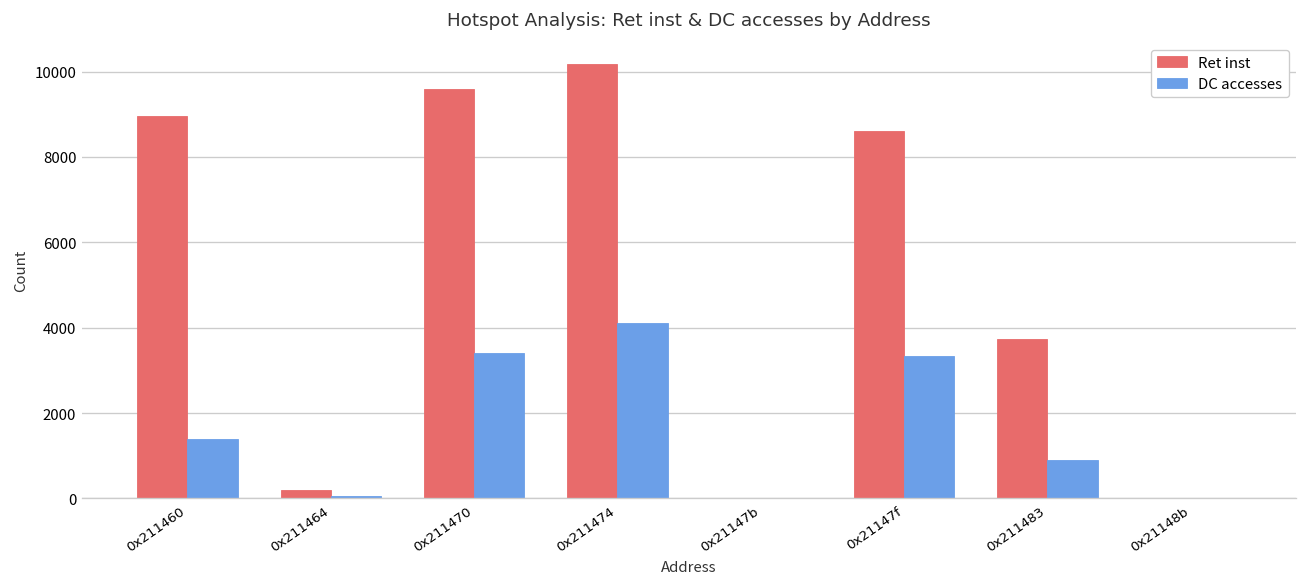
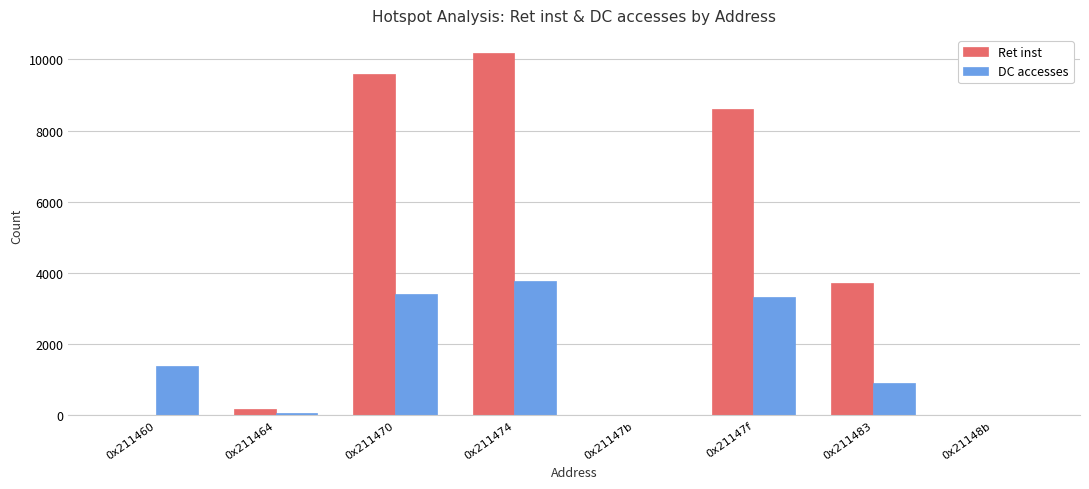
  {
    "Ret inst": {
-     "0x211460": 9000,
+     "0x211460": 0,
      "0x211464": 200,
      "0x211470": 9600,
      "0x211474": 10200,
      "0x21147b": 0,
      "0x21147f": 8600,
      "0x211483": 3700
    },
    "DC accesses": {
      "0x211460": 1400,
      "0x211470": 3400,
-     "0x211474": 4100,
+     "0x211474": 3800,
      "0x21147f": 3300,
      "0x211483": 900
    }
  }
